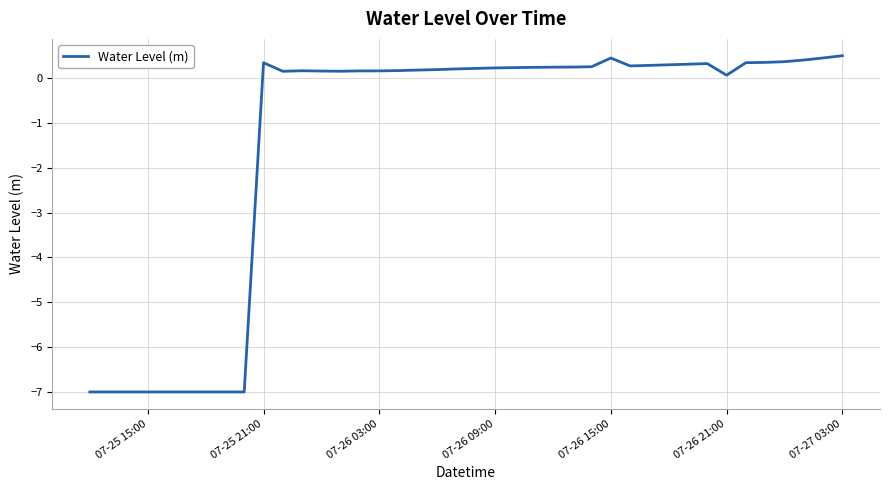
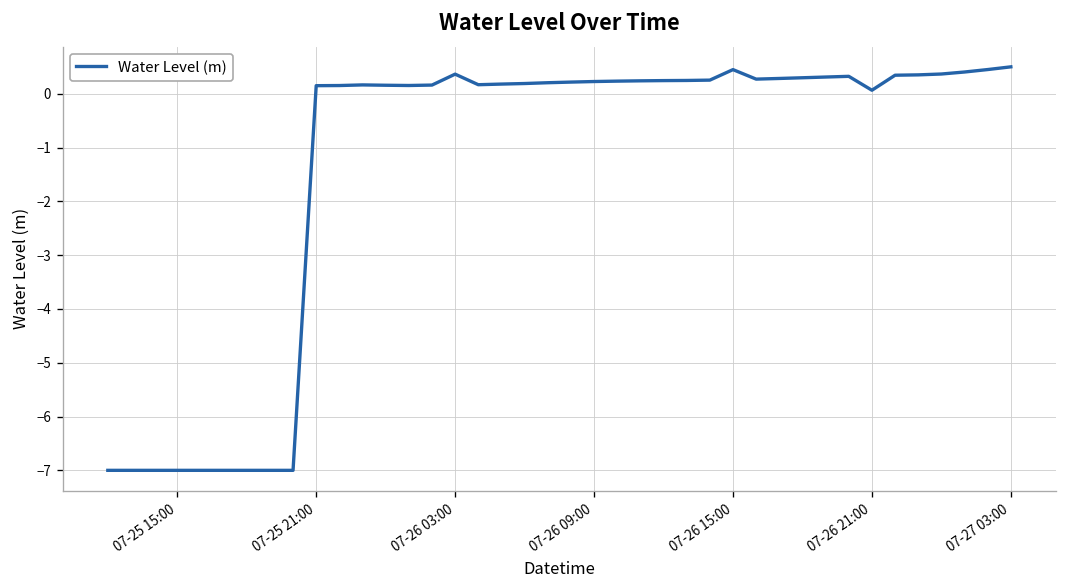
  {
    "07-25 15:00": -7.0,
-   "07-25 21:00": 0.3,
-   "07-26 03:00": 0.2,
+   "07-25 21:00": 0.2,
+   "07-26 03:00": 0.4,
    "07-26 09:00": 0.2,
    "07-26 15:00": 0.4,
    "07-26 21:00": 0.1,
    "07-27 03:00": 0.5
  }
